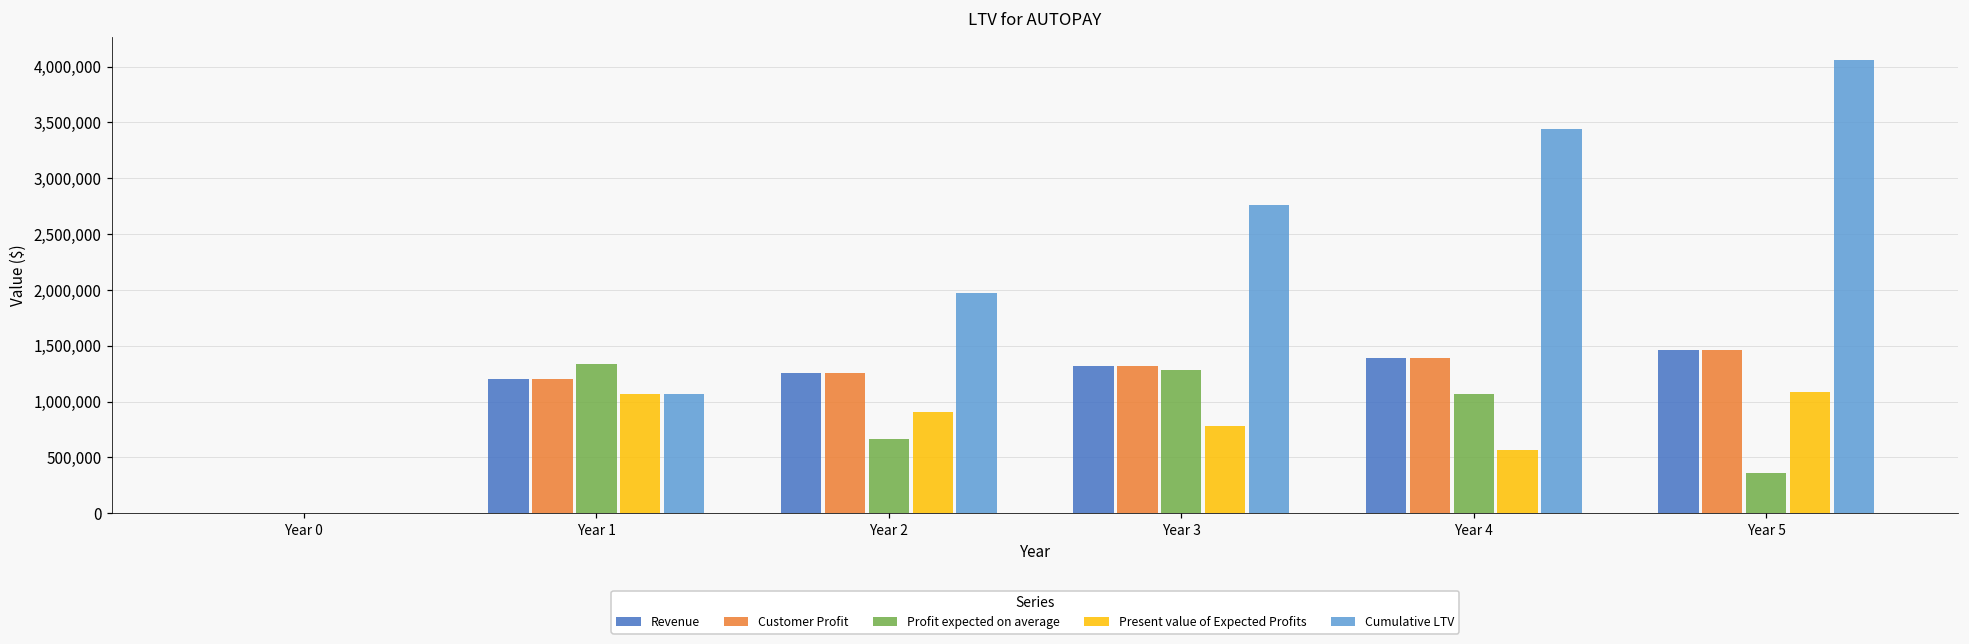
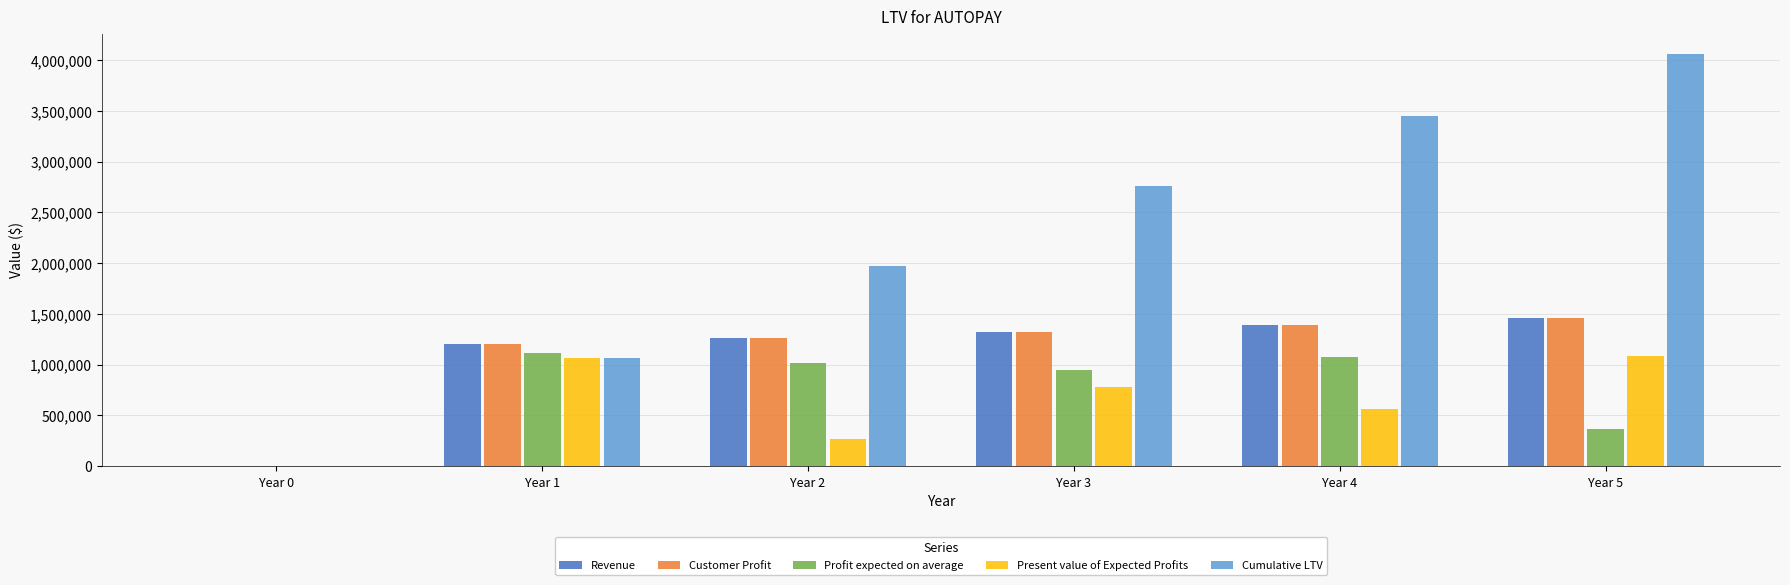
  {
    "Customer Profit": {
      "Year 0": "0",
      "Year 1": "1,200,000",
      "Year 2": "1,260,000",
      "Year 3": "1,320,000",
      "Year 4": "1,390,000",
      "Year 5": "1,460,000"
    },
    "Profit expected on average": {
      "Year 0": "0",
-     "Year 1": "1,340,000",
-     "Year 2": "660,000",
-     "Year 3": "1,290,000",
+     "Year 1": "1,110,000",
+     "Year 2": "1,020,000",
+     "Year 3": "950,000",
      "Year 4": "1,070,000",
      "Year 5": "360,000"
    },
    "Present value of Expected Profits": {
      "Year 0": "0",
      "Year 1": "1,070,000",
-     "Year 2": "900,000",
+     "Year 2": "270,000",
      "Year 3": "780,000",
      "Year 4": "570,000",
      "Year 5": "1,090,000"
    }
  }
